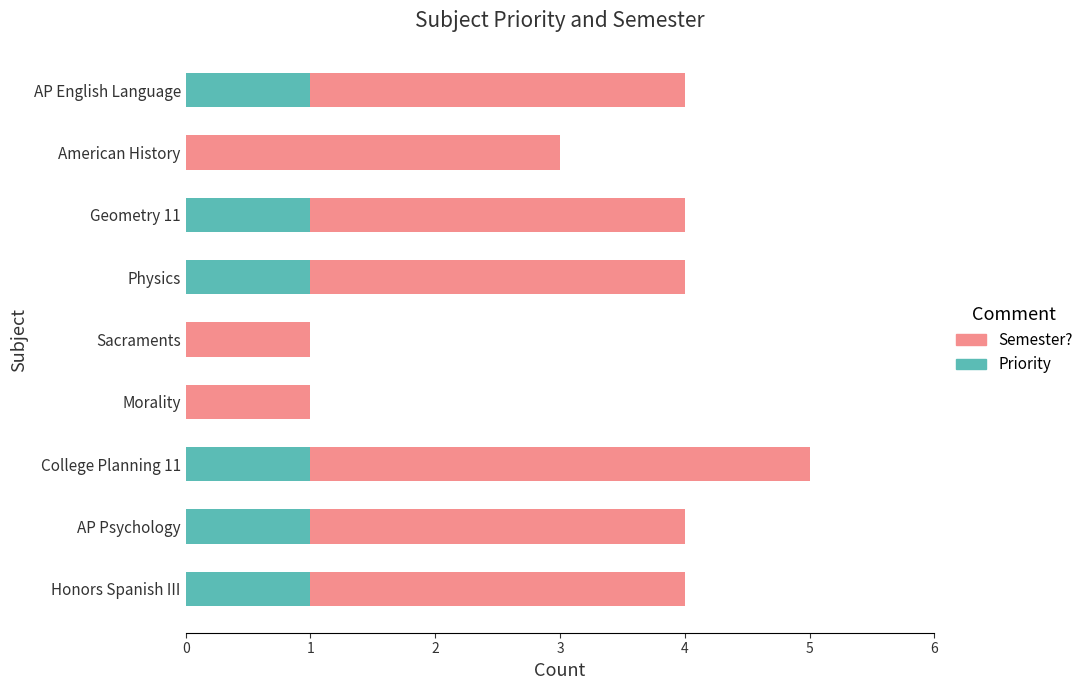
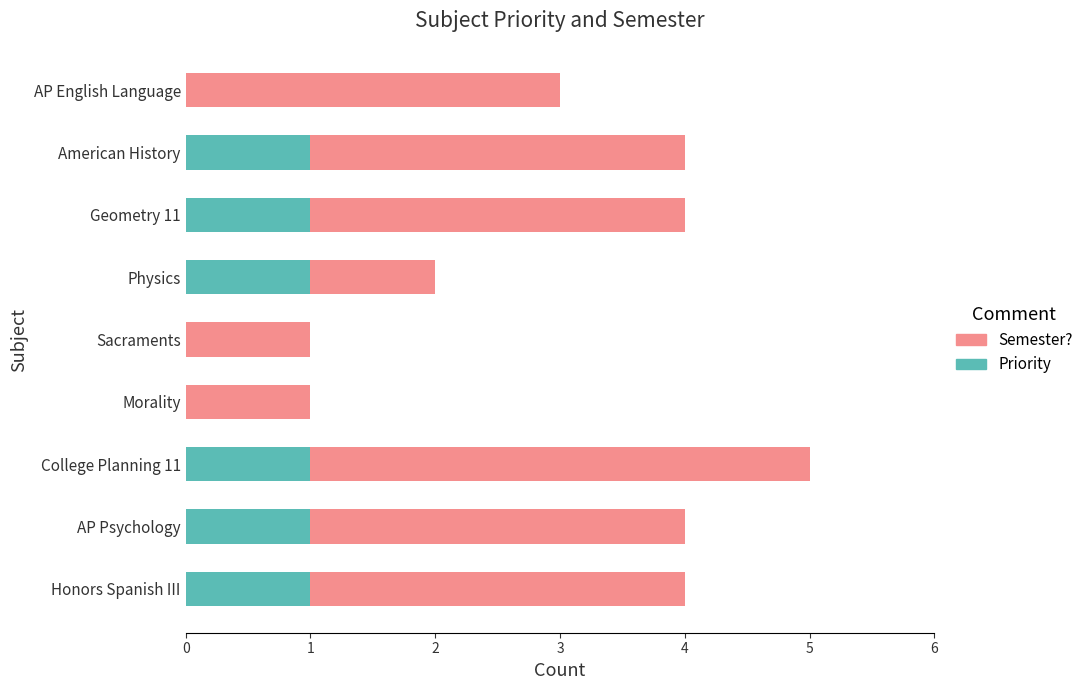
  {
    "Priority": {
-     "AP English Language": 1,
-     "American History": 0,
+     "AP English Language": 0,
+     "American History": 1,
      "Geometry 11": 1,
      "Physics": 1,
      "Sacraments": 0,
      "Morality": 0,
      "College Planning 11": 1,
      "AP Psychology": 1,
      "Honors Spanish III": 1
    },
    "Semester?": {
      "AP English Language": 3,
      "American History": 3,
      "Geometry 11": 3,
-     "Physics": 3,
+     "Physics": 1,
      "Sacraments": 1,
      "Morality": 1,
      "College Planning 11": 4,
      "AP Psychology": 3,
      "Honors Spanish III": 3
    }
  }
